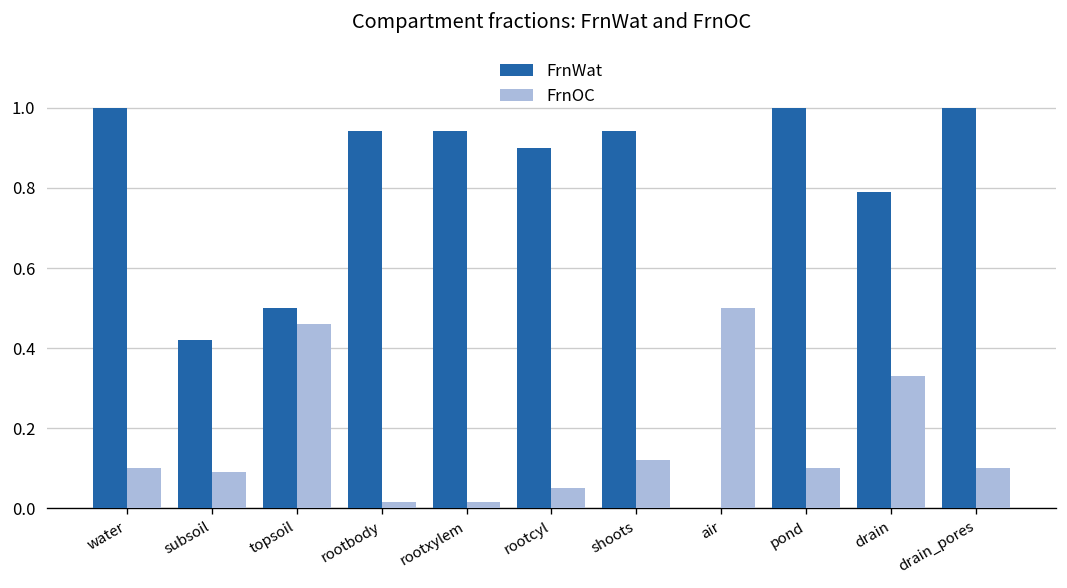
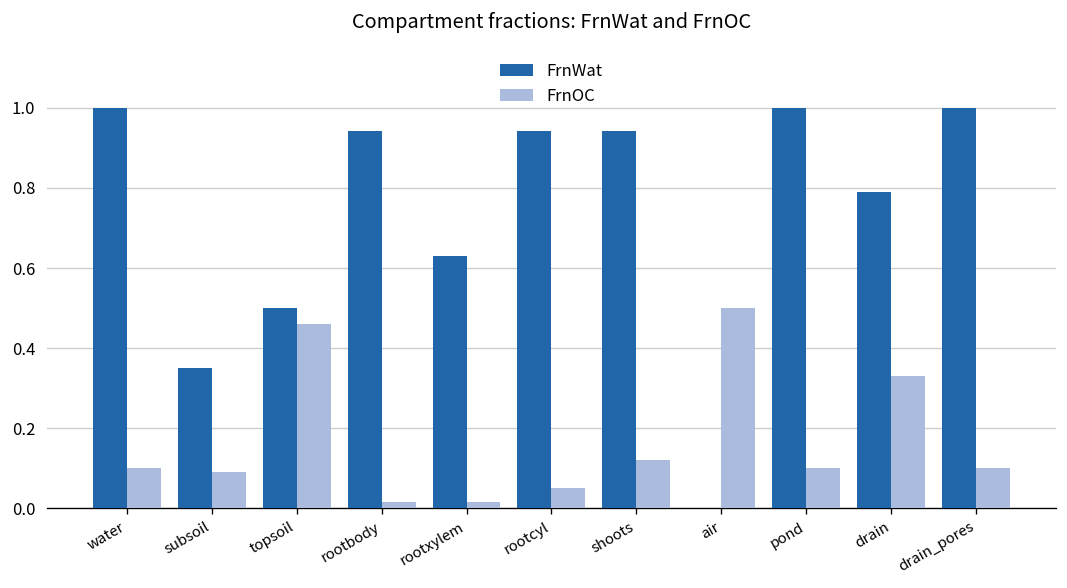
  {
    "FrnWat": {
      "water": 1.00,
-     "subsoil": 0.42,
+     "subsoil": 0.35,
      "topsoil": 0.50,
      "rootbody": 0.94,
-     "rootxylem": 0.94,
-     "rootcyl": 0.90,
+     "rootxylem": 0.63,
+     "rootcyl": 0.94,
      "shoots": 0.94,
      "pond": 1.00,
      "drain": 0.79,
      "drain_pores": 1.00
    },
    "FrnOC": {
      "water": 0.10,
      "subsoil": 0.09,
      "topsoil": 0.46,
      "rootbody": 0.02,
      "rootxylem": 0.02,
      "rootcyl": 0.05,
      "shoots": 0.12,
      "air": 0.50,
      "pond": 0.10,
      "drain": 0.33,
      "drain_pores": 0.10
    }
  }
